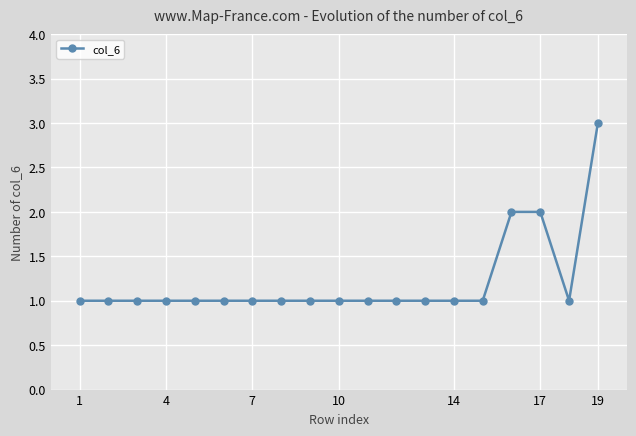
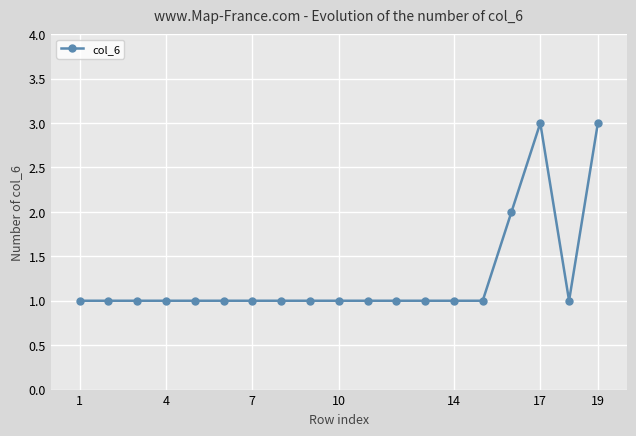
  {
    "1": 1,
    "4": 1,
    "7": 1,
    "10": 1,
    "14": 1,
-   "17": 2,
+   "17": 3,
    "19": 3
  }
